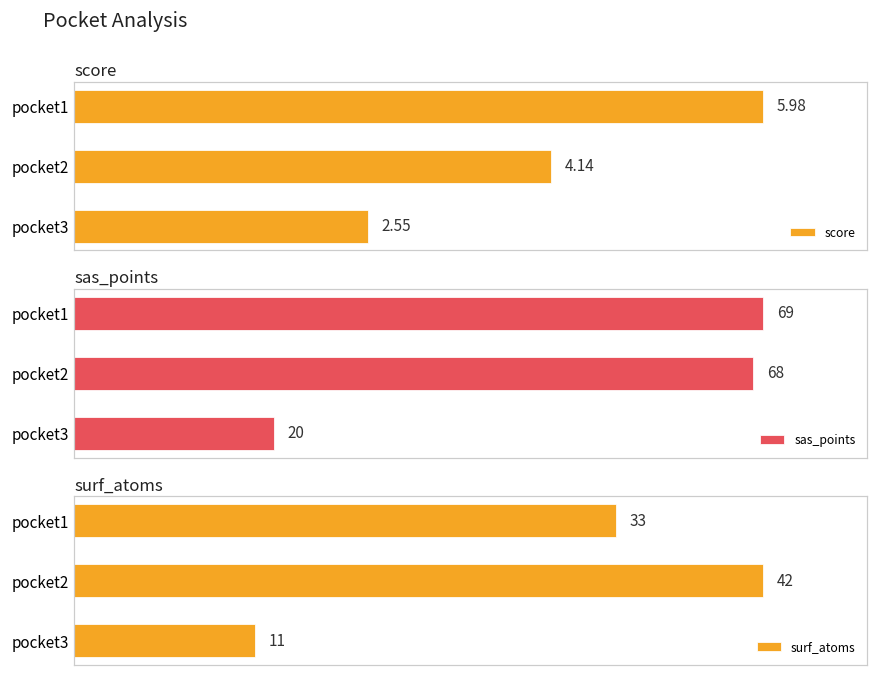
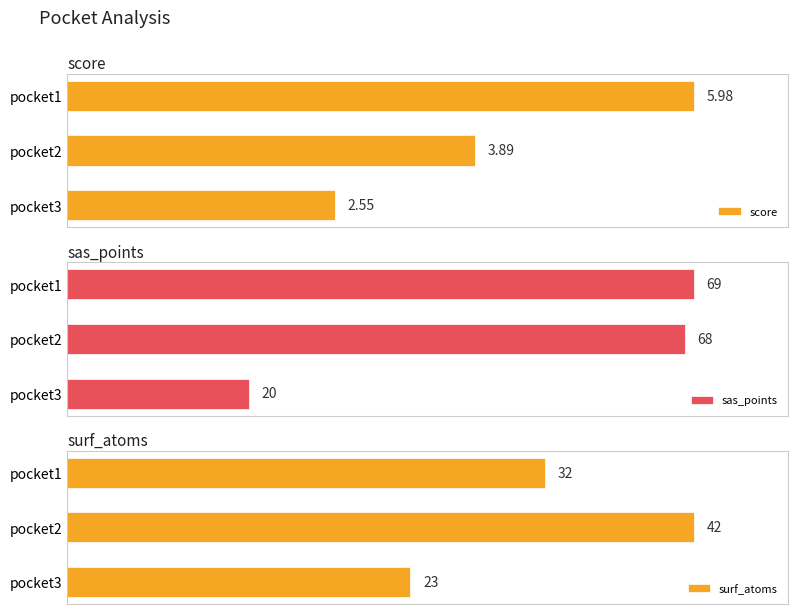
  {
    "score": {
      "pocket1": 5.98,
-     "pocket2": 4.14,
+     "pocket2": 3.89,
      "pocket3": 2.55
    },
    "sas_points": {
      "pocket1": 69,
      "pocket2": 68,
      "pocket3": 20
    },
    "surf_atoms": {
-     "pocket1": 33,
+     "pocket1": 32,
      "pocket2": 42,
-     "pocket3": 11
+     "pocket3": 23
    }
  }
